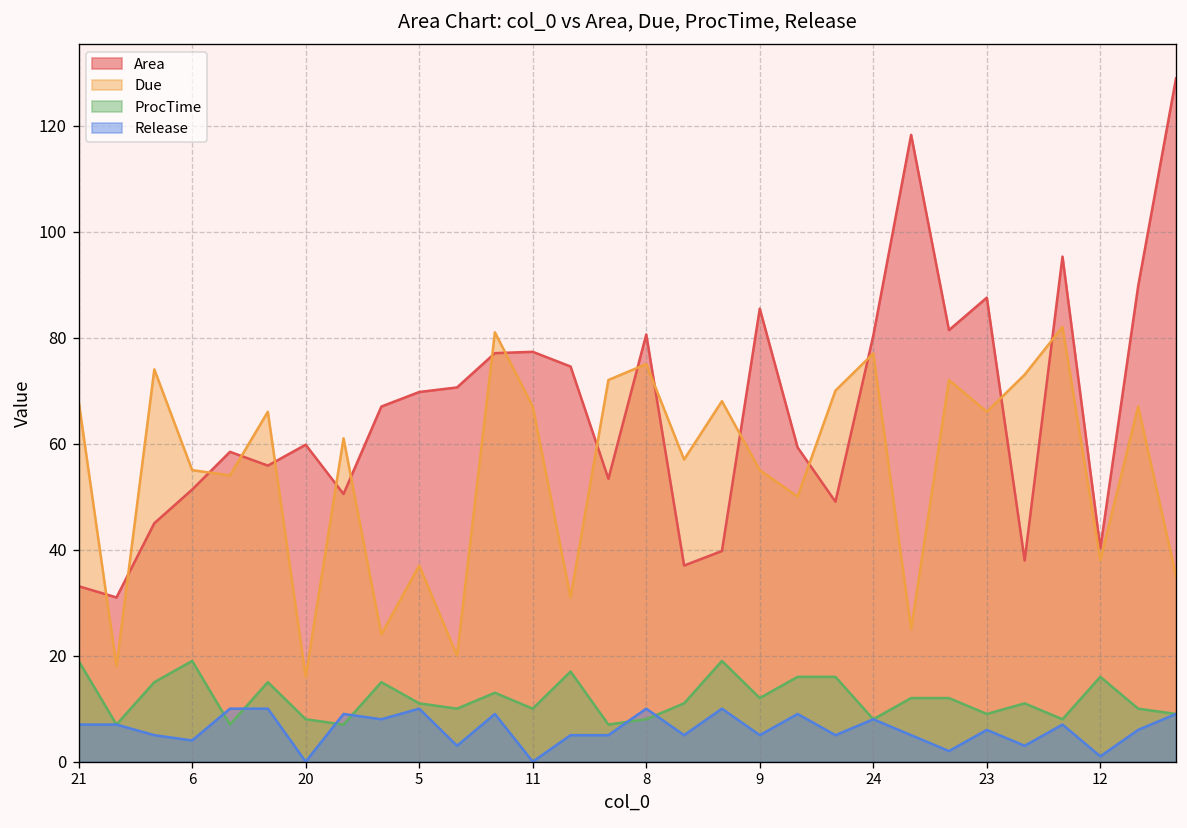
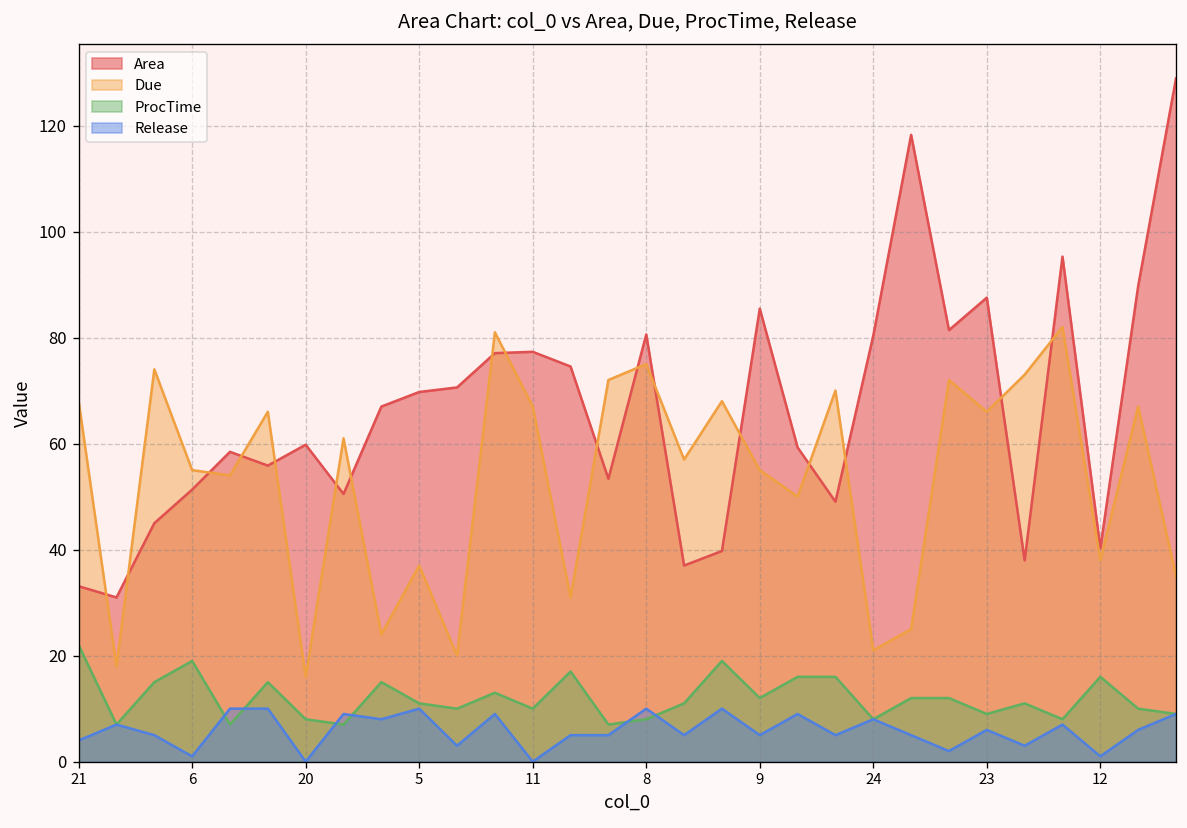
  {
    "Area": {
      "21": 33,
      "6": 51,
      "9": 85,
      "24": 80,
      "12": 40
    },
    "Due": {
      "21": 68,
      "6": 55,
      "9": 55,
-     "24": 77,
+     "24": 21,
      "12": 38
    },
    "ProcTime": {
-     "21": 19,
+     "21": 22,
      "6": 19,
      "9": 12,
      "12": 16
    },
    "Release": {
-     "21": 7,
-     "6": 4,
+     "21": 4,
+     "6": 1,
      "9": 5,
      "12": 1
    }
  }
